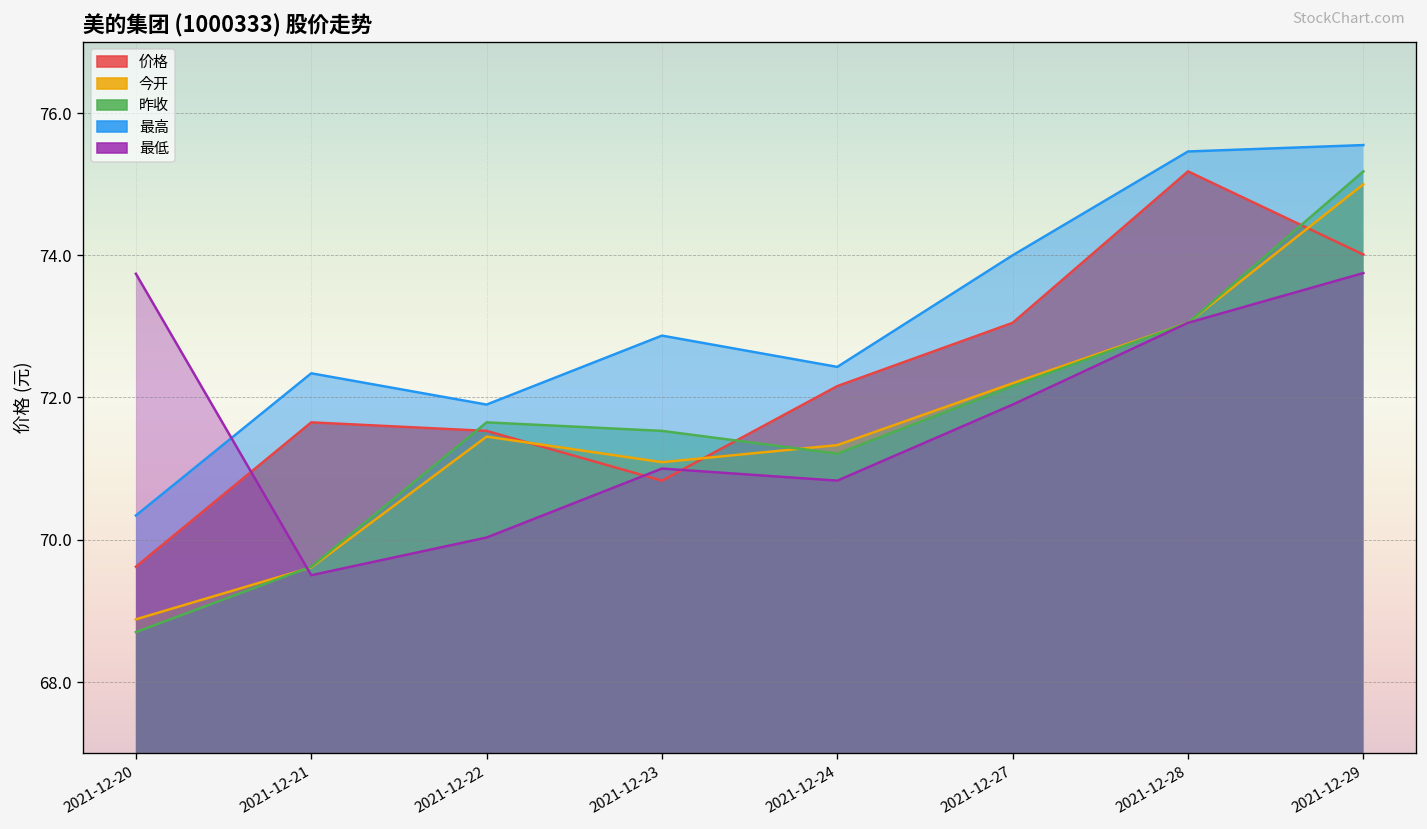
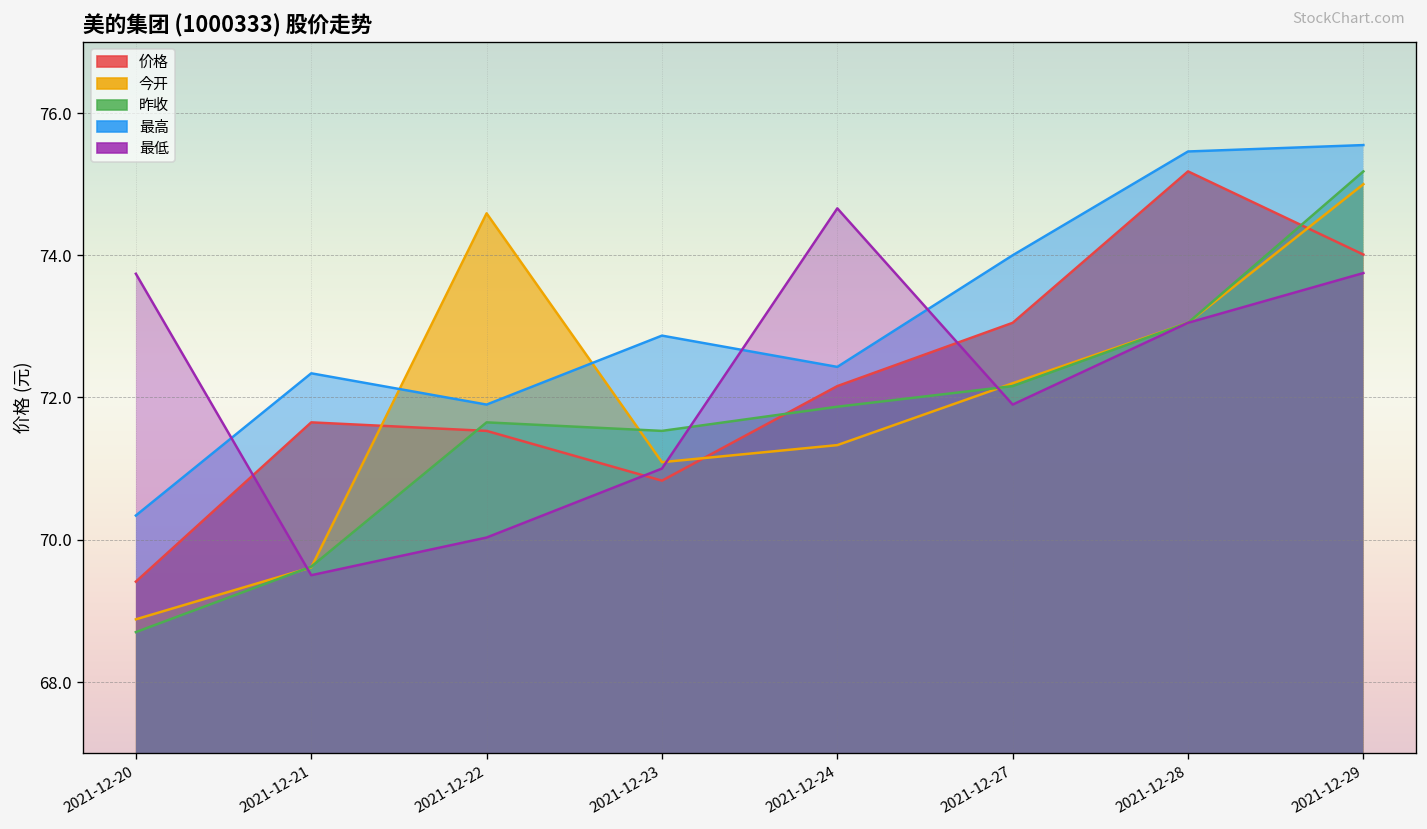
  {
    "价格": {
-     "2021-12-20": 69.6,
+     "2021-12-20": 69.4,
      "2021-12-21": 71.7,
      "2021-12-22": 71.5,
      "2021-12-23": 70.8,
      "2021-12-24": 72.2,
      "2021-12-27": 73.1,
      "2021-12-28": 75.2,
      "2021-12-29": 74.0
    },
    "今开": {
      "2021-12-20": 68.9,
-     "2021-12-22": 71.5,
+     "2021-12-22": 74.6,
      "2021-12-23": 71.1,
      "2021-12-24": 71.3,
      "2021-12-29": 75.0
    },
    "昨收": {
      "2021-12-20": 68.7,
      "2021-12-22": 71.7,
      "2021-12-23": 71.5,
-     "2021-12-24": 71.2,
+     "2021-12-24": 71.9,
      "2021-12-29": 75.2
    },
    "最高": {
      "2021-12-20": 70.3,
      "2021-12-21": 72.3,
      "2021-12-22": 71.9,
      "2021-12-23": 72.9,
      "2021-12-24": 72.4,
      "2021-12-27": 74.0,
      "2021-12-28": 75.5,
      "2021-12-29": 75.6
    },
    "最低": {
      "2021-12-20": 73.7,
      "2021-12-21": 69.5,
      "2021-12-22": 70.0,
      "2021-12-23": 71.0,
-     "2021-12-24": 70.8,
+     "2021-12-24": 74.7,
      "2021-12-27": 71.9,
      "2021-12-29": 73.8
    }
  }
